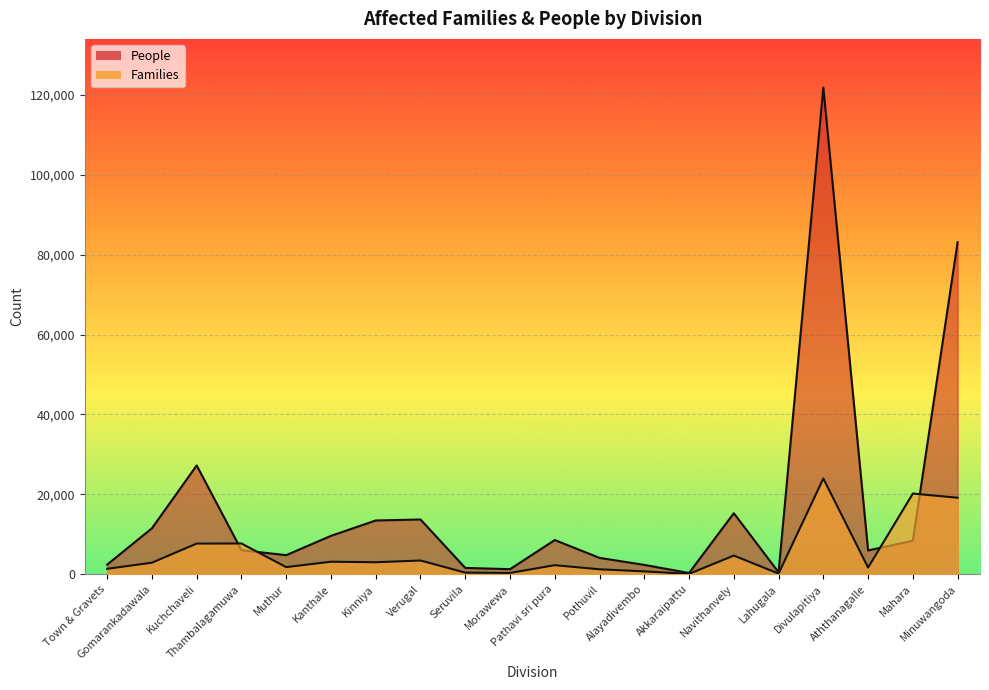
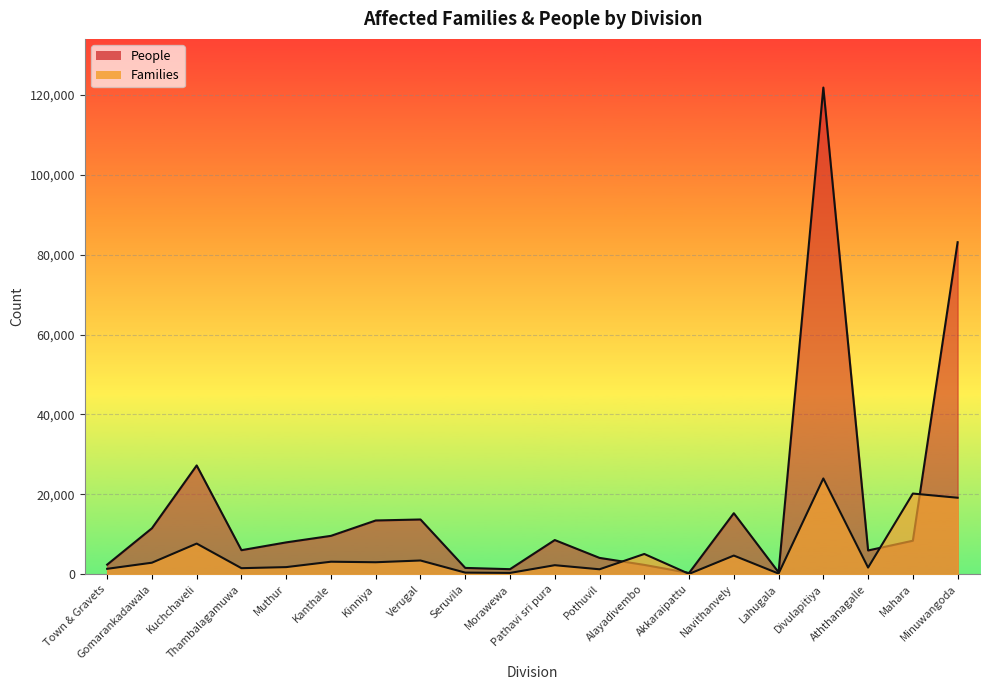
  {
    "People": {
      "Town & Gravets": "2,000",
      "Gomarankadawala": "12,000",
      "Kuchchaveli": "27,000",
      "Thambalagamuwa": "6,000",
-     "Muthur": "5,000",
+     "Muthur": "8,000",
      "Kanthale": "10,000",
      "Kinniya": "13,000",
      "Verugal": "14,000",
      "Seruvila": "2,000",
      "Morawewa": "1,000",
      "Pathavi sri pura": "9,000",
      "Pothuvil": "4,000",
      "Alayadivembo": "2,000",
      "Navithanvely": "15,000",
      "Divulapitiya": "122,000",
      "Aththanagalle": "6,000",
      "Mahara": "8,000",
      "Minuwangoda": "83,000"
    },
    "Families": {
      "Town & Gravets": "1,000",
      "Gomarankadawala": "3,000",
      "Kuchchaveli": "8,000",
-     "Thambalagamuwa": "8,000",
+     "Thambalagamuwa": "2,000",
      "Muthur": "2,000",
      "Kanthale": "3,000",
      "Kinniya": "3,000",
      "Verugal": "3,000",
      "Seruvila": "0",
      "Morawewa": "0",
      "Pathavi sri pura": "2,000",
      "Pothuvil": "1,000",
-     "Alayadivembo": "1,000",
+     "Alayadivembo": "5,000",
      "Navithanvely": "5,000",
      "Divulapitiya": "24,000",
      "Aththanagalle": "2,000",
      "Mahara": "20,000",
      "Minuwangoda": "19,000"
    }
  }
